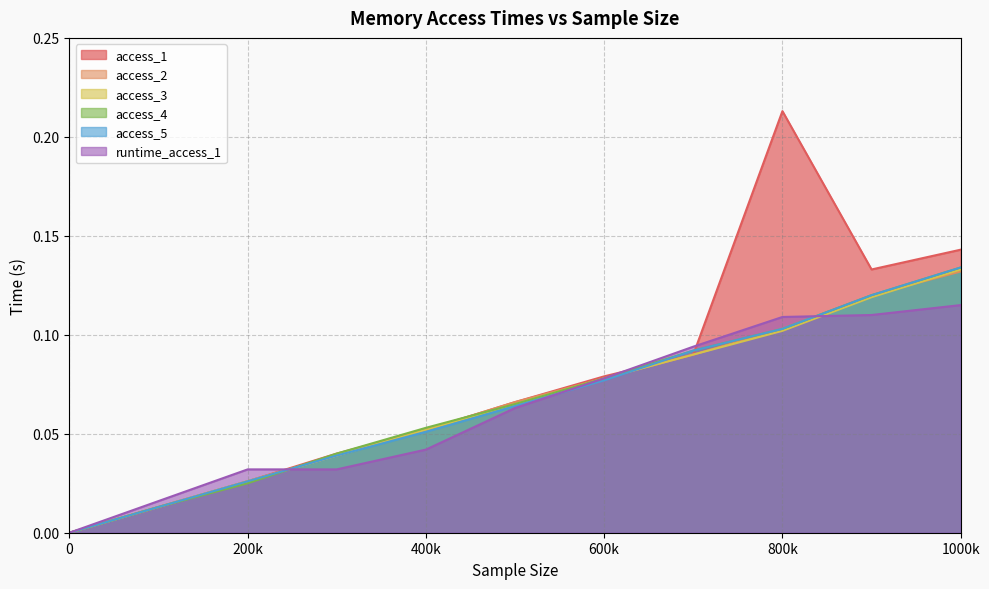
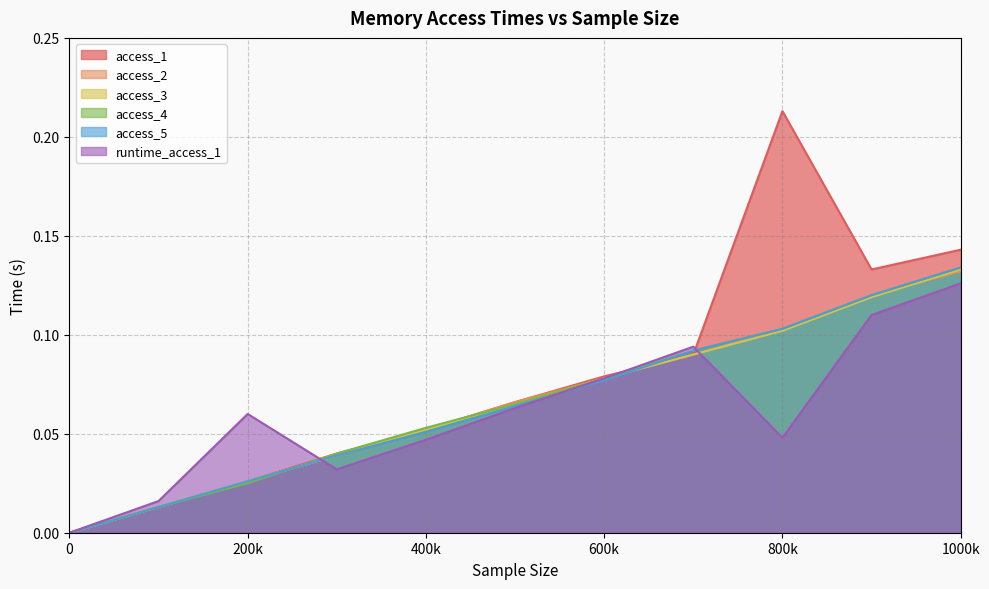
  {
    "runtime_access_1": {
-     "200k": 0.032,
-     "400k": 0.042,
-     "800k": 0.109,
-     "1000k": 0.115
+     "200k": 0.060,
+     "400k": 0.047,
+     "800k": 0.048,
+     "1000k": 0.126
    }
  }
